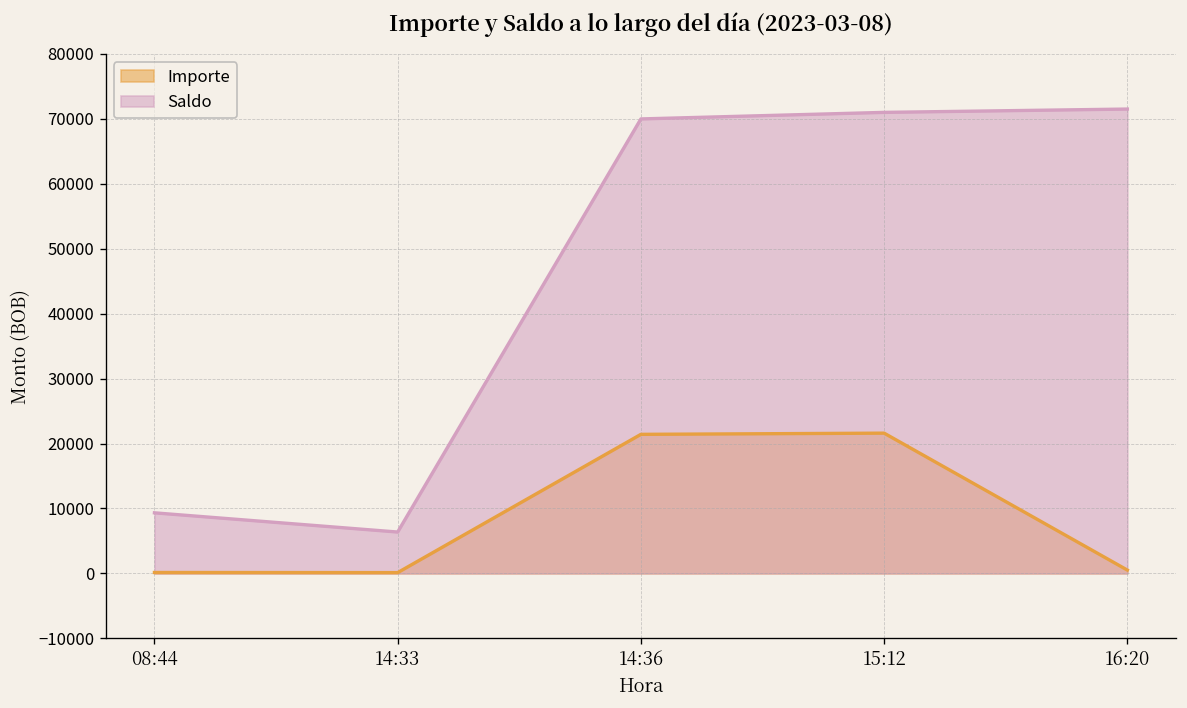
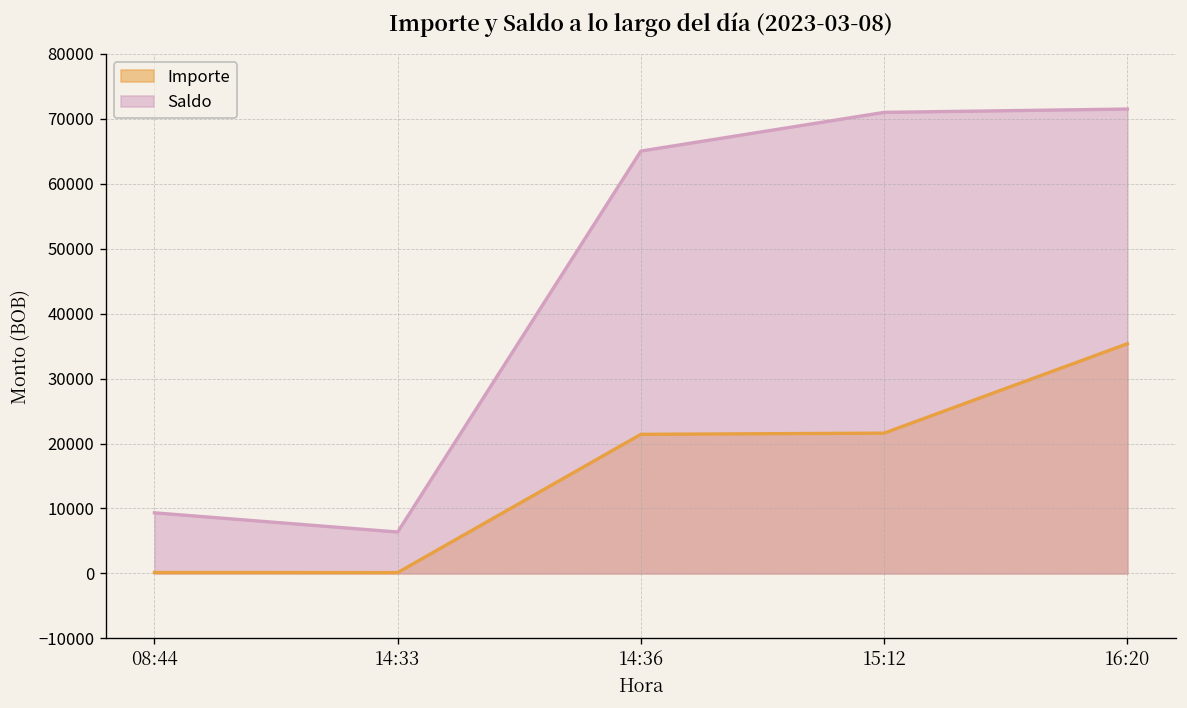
  {
    "Importe": {
      "08:44": 0,
      "14:33": 0,
      "14:36": 21000,
      "15:12": 22000,
-     "16:20": 1000
+     "16:20": 35000
    },
    "Saldo": {
      "08:44": 9000,
      "14:33": 6000,
-     "14:36": 70000,
+     "14:36": 65000,
      "15:12": 71000,
      "16:20": 72000
    }
  }
